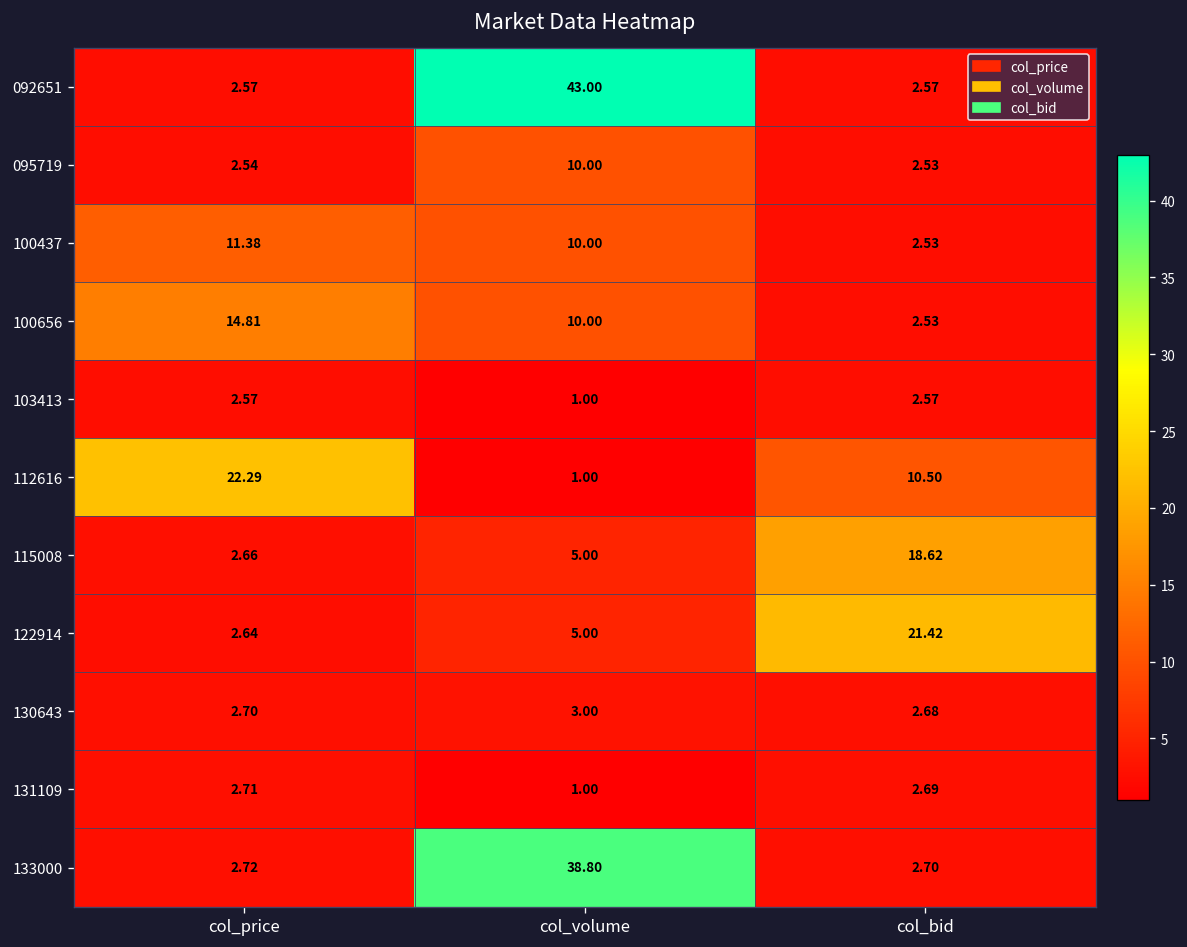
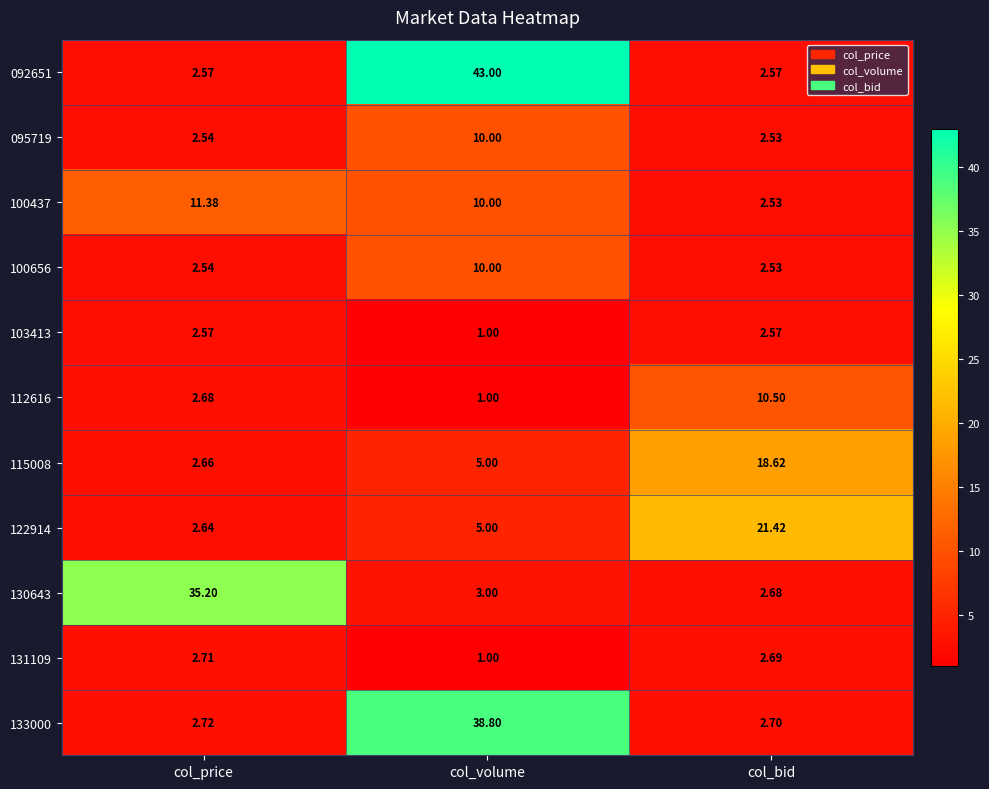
  {
    "092651": {
      "col_price": 2.57,
      "col_volume": 43.00,
      "col_bid": 2.57
    },
    "095719": {
      "col_price": 2.54,
      "col_volume": 10.00,
      "col_bid": 2.53
    },
    "100437": {
      "col_price": 11.38,
      "col_volume": 10.00,
      "col_bid": 2.53
    },
    "100656": {
-     "col_price": 14.81,
+     "col_price": 2.54,
      "col_volume": 10.00,
      "col_bid": 2.53
    },
    "103413": {
      "col_price": 2.57,
      "col_volume": 1.00,
      "col_bid": 2.57
    },
    "112616": {
-     "col_price": 22.29,
+     "col_price": 2.68,
      "col_volume": 1.00,
      "col_bid": 10.50
    },
    "115008": {
      "col_price": 2.66,
      "col_volume": 5.00,
      "col_bid": 18.62
    },
    "122914": {
      "col_price": 2.64,
      "col_volume": 5.00,
      "col_bid": 21.42
    },
    "130643": {
-     "col_price": 2.70,
+     "col_price": 35.20,
      "col_volume": 3.00,
      "col_bid": 2.68
    },
    "131109": {
      "col_price": 2.71,
      "col_volume": 1.00,
      "col_bid": 2.69
    },
    "133000": {
      "col_price": 2.72,
      "col_volume": 38.80,
      "col_bid": 2.70
    }
  }
